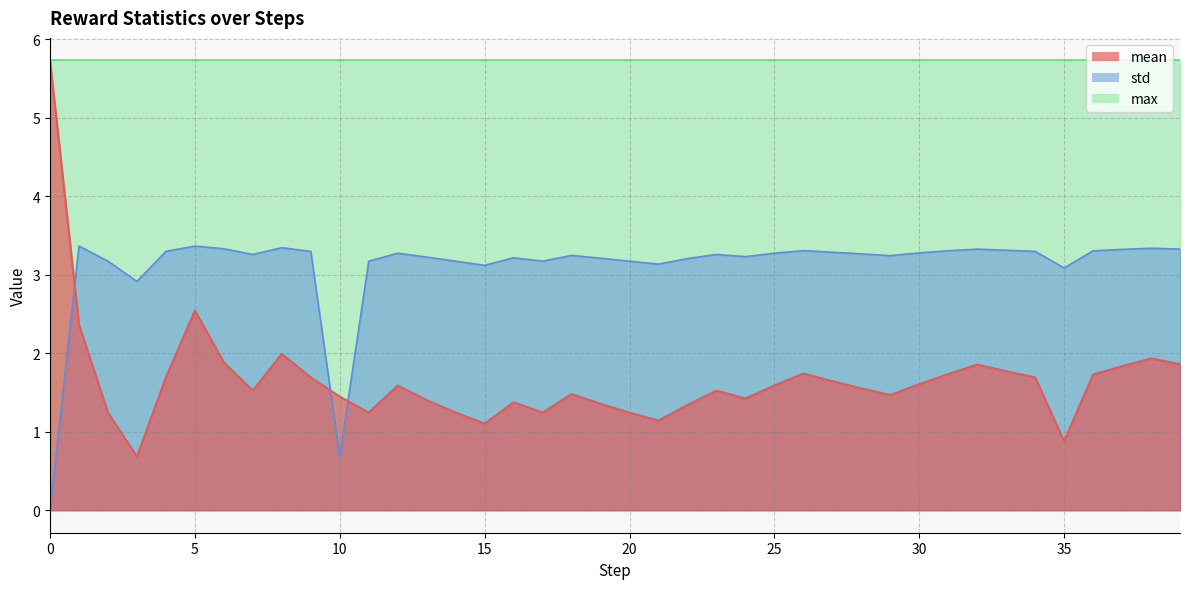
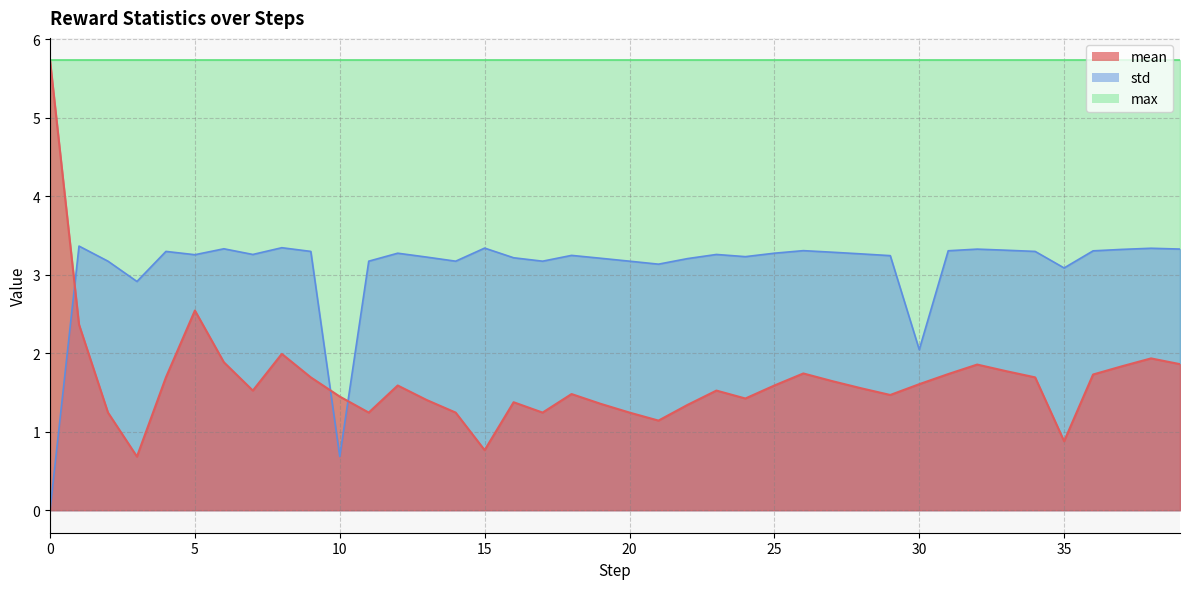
  {
    "max": {
      "5": 5.7,
      "10": 5.7,
      "15": 5.7,
      "20": 5.7,
      "25": 5.7,
      "30": 5.7,
      "35": 5.7
    },
    "std": {
      "0": 0.0,
-     "5": 3.4,
+     "5": 3.3,
      "10": 0.7,
-     "15": 3.1,
+     "15": 3.3,
      "20": 3.2,
      "25": 3.3,
-     "30": 3.3,
+     "30": 2.0,
      "35": 3.1
    },
    "mean": {
      "5": 2.5,
      "10": 1.4,
-     "15": 1.1,
+     "15": 0.8,
      "20": 1.2,
      "25": 1.6,
      "30": 1.6,
      "35": 0.9
    }
  }
